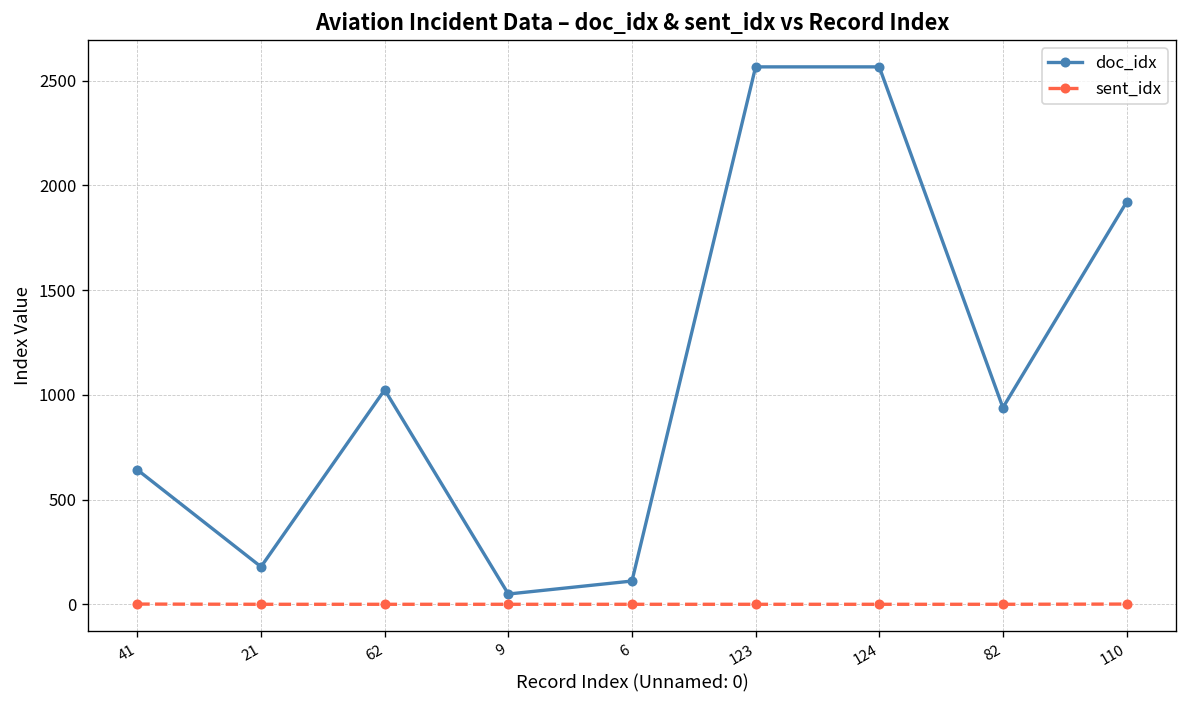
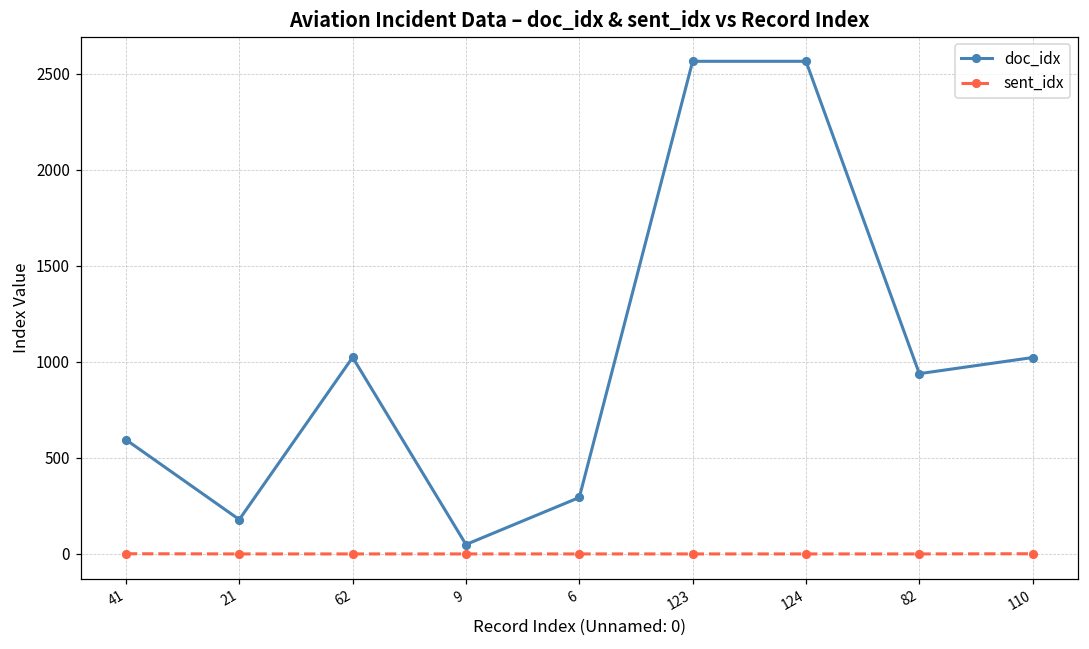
  {
    "doc_idx": {
-     "41": 640,
+     "41": 600,
      "21": 180,
      "62": 1020,
      "9": 50,
-     "6": 110,
+     "6": 290,
      "123": 2570,
      "124": 2570,
      "82": 940,
-     "110": 1920
+     "110": 1020
    },
    "sent_idx": {
      "41": 0,
      "21": 0,
      "62": 0,
      "9": 0,
      "6": 0,
      "123": 0,
      "124": 0,
      "82": 0,
      "110": 0
    }
  }
